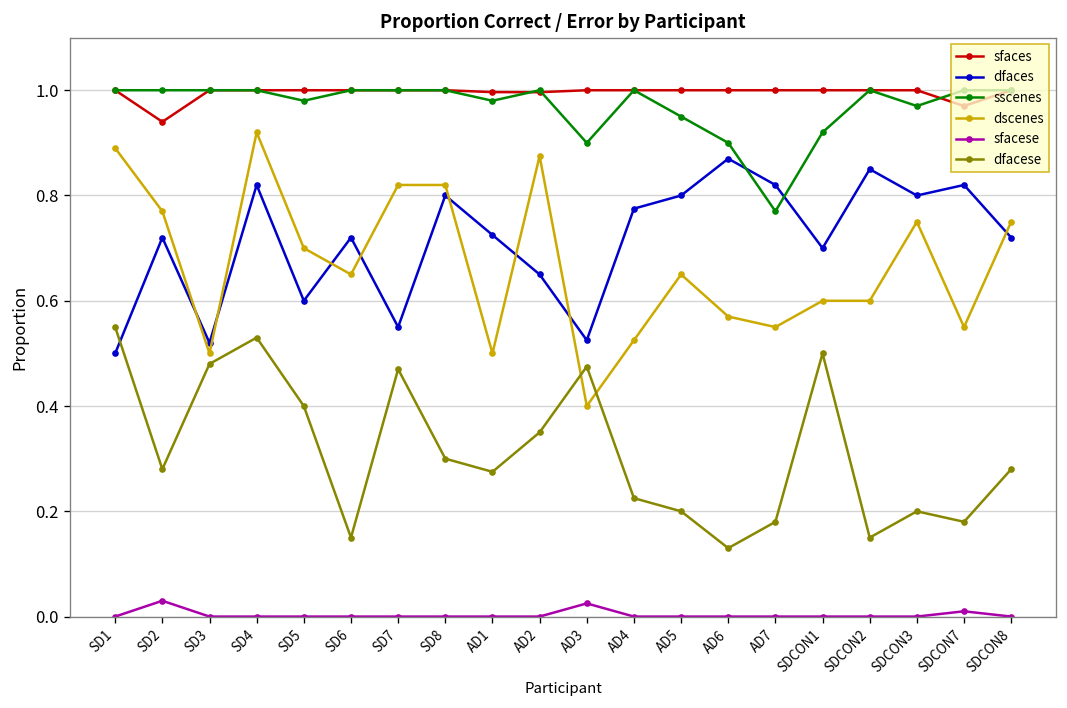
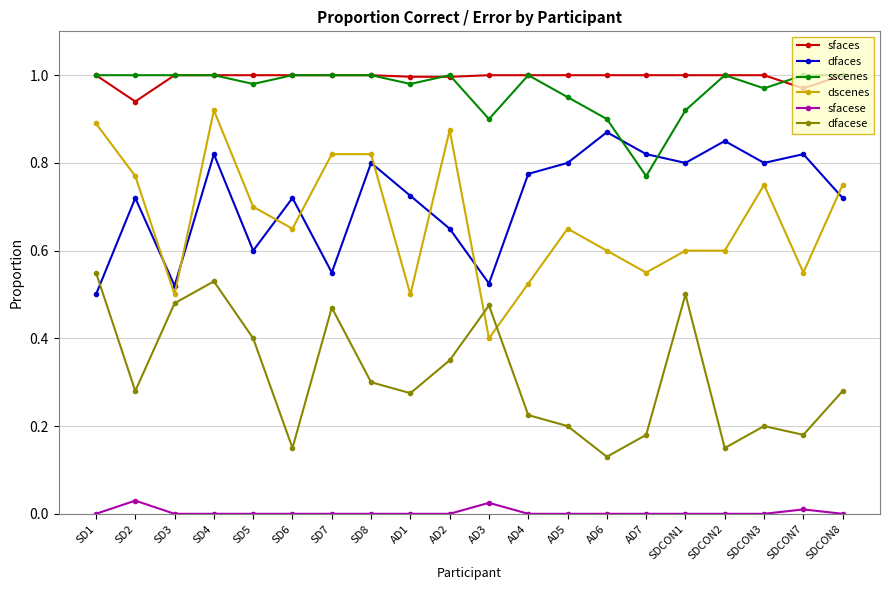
  {
    "sfaces": {
      "SD2": 0.94,
      "SD5": 1.00,
      "AD1": 1.00,
      "AD3": 1.00,
      "AD5": 1.00,
      "AD6": 1.00,
      "AD7": 1.00,
      "SDCON1": 1.00,
      "SDCON3": 1.00
    },
    "dfaces": {
      "SD1": 0.5,
      "SD2": 0.72,
      "SD3": 0.52,
      "SD4": 0.82,
      "SD5": 0.6,
      "SD6": 0.72,
      "SD7": 0.55,
      "SD8": 0.8,
      "AD1": 0.73,
      "AD2": 0.65,
      "AD3": 0.53,
      "AD4": 0.78,
      "AD5": 0.8,
      "AD6": 0.87,
      "AD7": 0.82,
-     "SDCON1": 0.7,
+     "SDCON1": 0.8,
      "SDCON2": 0.85,
      "SDCON3": 0.8,
      "SDCON7": 0.82,
      "SDCON8": 0.72
    },
    "sscenes": {
      "SD2": 1.00,
      "SD5": 0.98,
      "AD1": 0.98,
      "AD3": 0.90,
      "AD5": 0.95,
      "AD6": 0.90,
      "AD7": 0.77,
      "SDCON1": 0.92,
      "SDCON3": 0.97
    },
    "dscenes": {
      "SD1": 0.89,
      "SD2": 0.77,
      "SD3": 0.50,
      "SD4": 0.92,
      "SD5": 0.70,
      "SD6": 0.65,
      "SD7": 0.82,
      "SD8": 0.82,
      "AD1": 0.50,
      "AD2": 0.88,
      "AD3": 0.40,
      "AD4": 0.53,
      "AD5": 0.65,
-     "AD6": 0.57,
+     "AD6": 0.60,
      "AD7": 0.55,
      "SDCON1": 0.60,
      "SDCON2": 0.60,
      "SDCON3": 0.75,
      "SDCON7": 0.55,
      "SDCON8": 0.75
    },
    "sfacese": {
      "SD1": 0.00,
      "SD2": 0.03,
      "SD3": 0.00,
      "SD4": 0.00,
      "SD5": 0.00,
      "SD6": 0.00,
      "SD7": 0.00,
      "SD8": 0.00,
      "AD1": 0.00,
      "AD2": 0.00,
      "AD3": 0.03,
      "AD4": 0.00,
      "AD5": 0.00,
      "AD6": 0.00,
      "AD7": 0.00,
      "SDCON1": 0.00,
      "SDCON2": 0.00,
      "SDCON3": 0.00,
      "SDCON7": 0.01,
      "SDCON8": 0.00
    },
    "dfacese": {
      "SD1": 0.55,
      "SD2": 0.28,
      "SD3": 0.48,
      "SD4": 0.53,
      "SD5": 0.40,
      "SD6": 0.15,
      "SD7": 0.47,
      "SD8": 0.30,
      "AD1": 0.28,
      "AD2": 0.35,
      "AD3": 0.48,
      "AD4": 0.23,
      "AD5": 0.20,
      "AD6": 0.13,
      "AD7": 0.18,
      "SDCON1": 0.50,
      "SDCON2": 0.15,
      "SDCON3": 0.20,
      "SDCON7": 0.18,
      "SDCON8": 0.28
    }
  }
